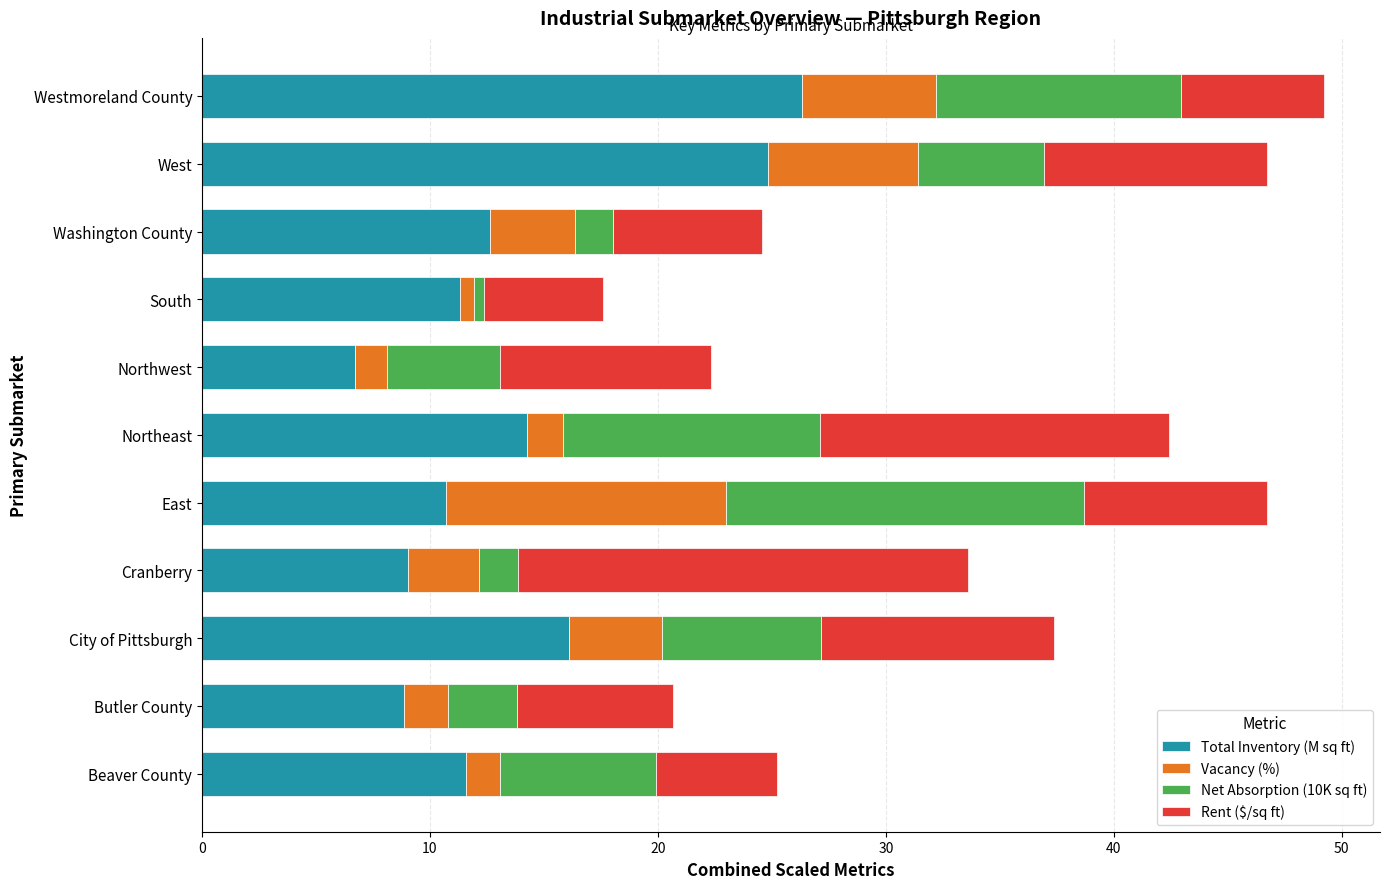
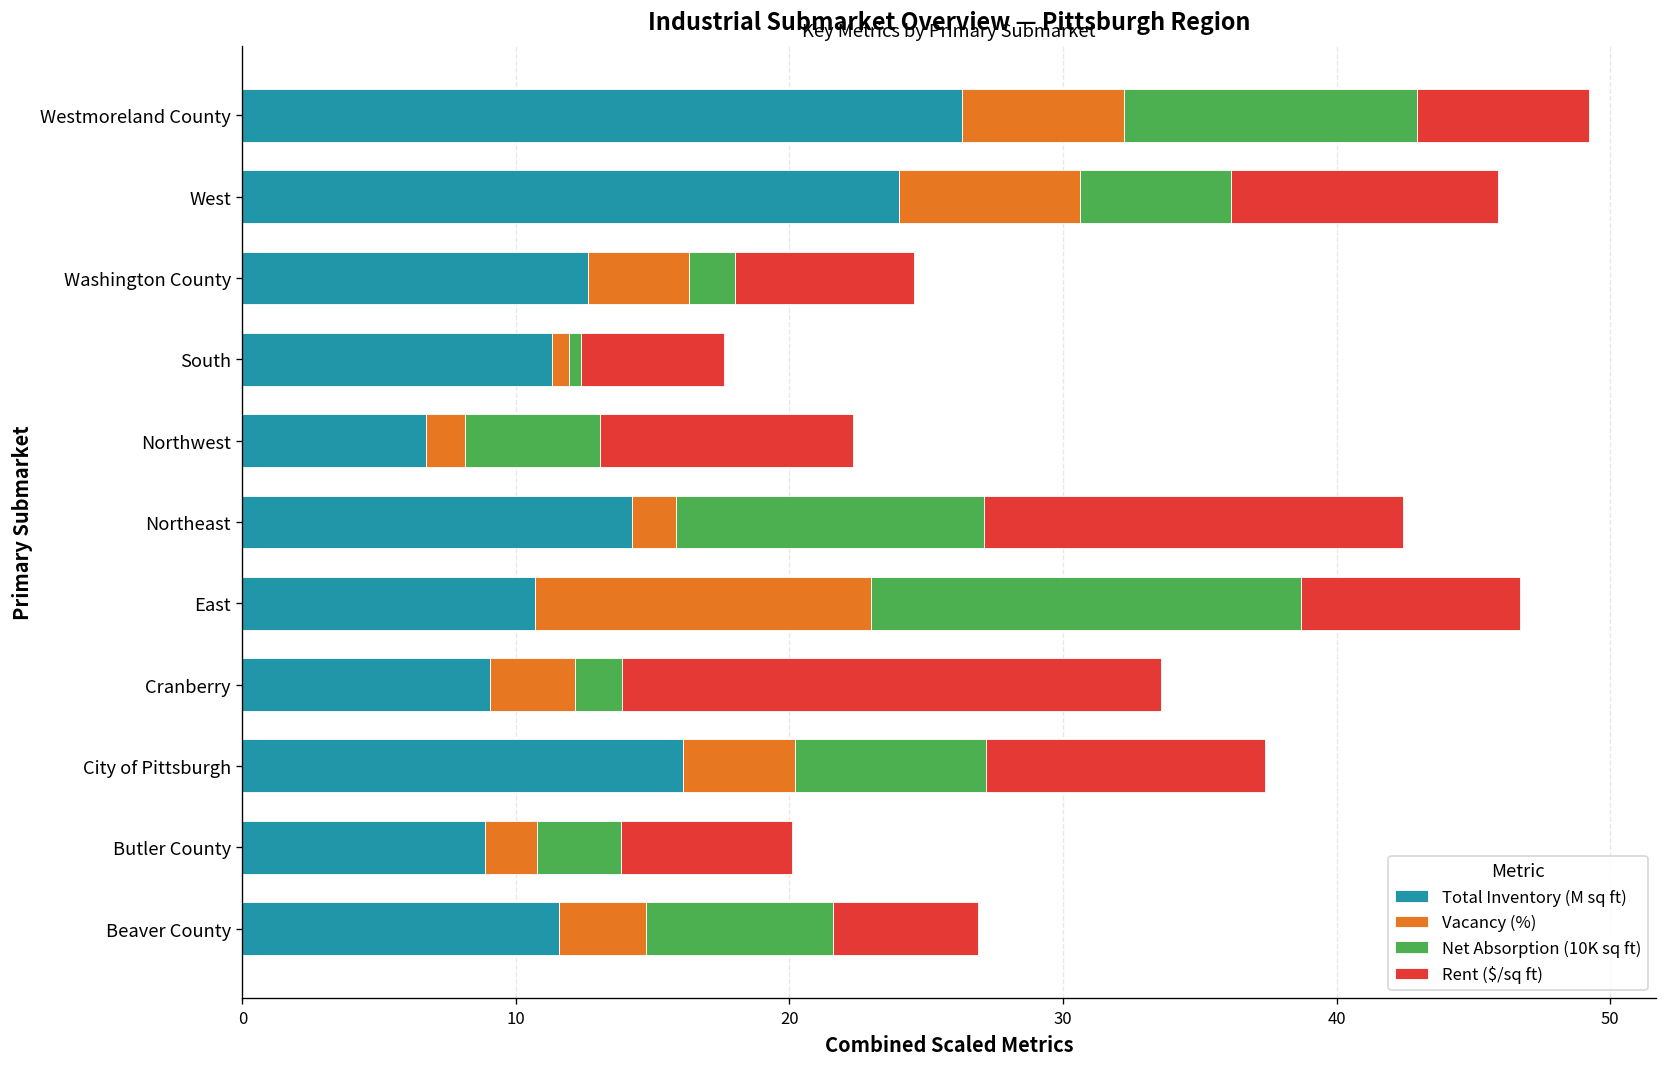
  {
    "Total Inventory (M sq ft)": {
      "Westmoreland County": 26.3,
-     "West": 24.8,
+     "West": 24.0,
      "Washington County": 12.6,
      "South": 11.3,
      "Northwest": 6.7,
      "Northeast": 14.3,
      "East": 10.7,
      "Cranberry": 9.1,
      "City of Pittsburgh": 16.1,
      "Butler County": 8.9,
      "Beaver County": 11.6
    },
    "Vacancy (%)": {
      "Westmoreland County": 5.9,
      "West": 6.6,
      "Washington County": 3.7,
      "South": 0.6,
      "Northwest": 1.4,
      "Northeast": 1.6,
      "East": 12.3,
      "Cranberry": 3.1,
      "City of Pittsburgh": 4.1,
      "Butler County": 1.9,
-     "Beaver County": 1.5
+     "Beaver County": 3.2
    },
    "Net Absorption (10K sq ft)": {
      "Westmoreland County": 10.7,
      "West": 5.5,
      "Washington County": 1.7,
      "South": 0.4,
      "Northwest": 4.9,
      "Northeast": 11.3,
      "East": 15.7,
      "Cranberry": 1.7,
      "City of Pittsburgh": 7.0,
      "Butler County": 3.1,
      "Beaver County": 6.8
    },
    "Rent ($/sq ft)": {
      "Westmoreland County": 6.3,
      "West": 9.8,
      "Washington County": 6.5,
      "South": 5.2,
      "Northwest": 9.3,
      "Northeast": 15.3,
      "East": 8.0,
      "Cranberry": 19.7,
      "City of Pittsburgh": 10.2,
-     "Butler County": 6.8,
+     "Butler County": 6.3,
      "Beaver County": 5.3
    }
  }
